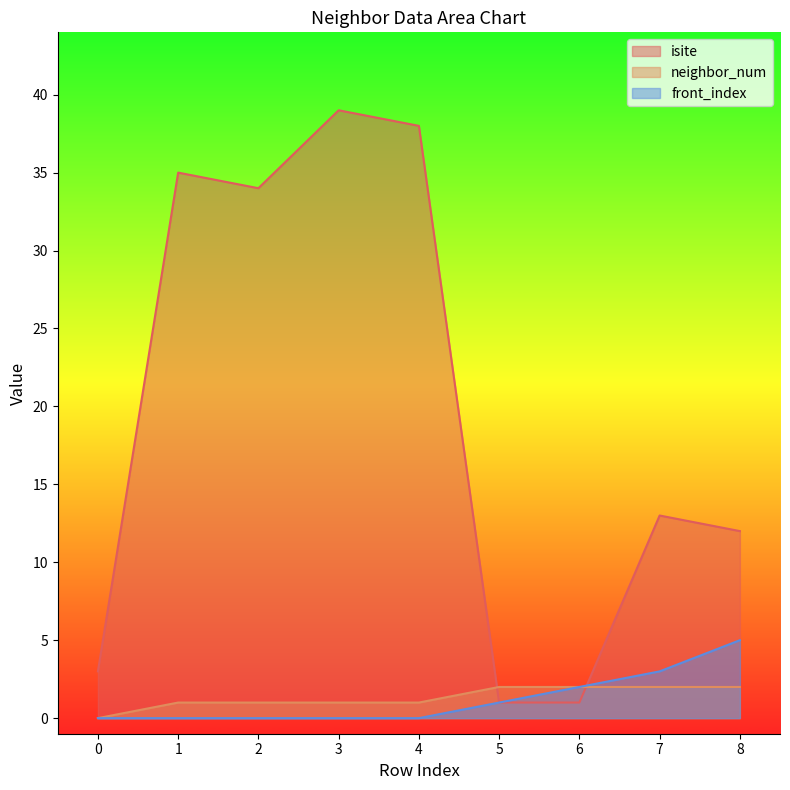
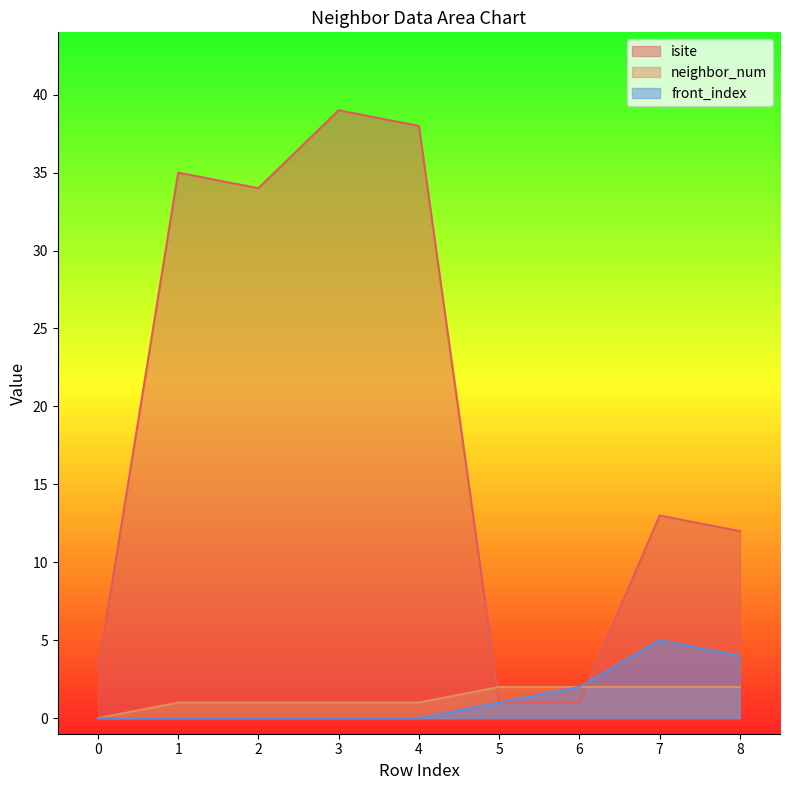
  {
    "front_index": {
      "1": 0,
      "2": 0,
      "3": 0,
      "4": 0,
-     "7": 3,
-     "8": 5
+     "7": 5,
+     "8": 4
    }
  }
